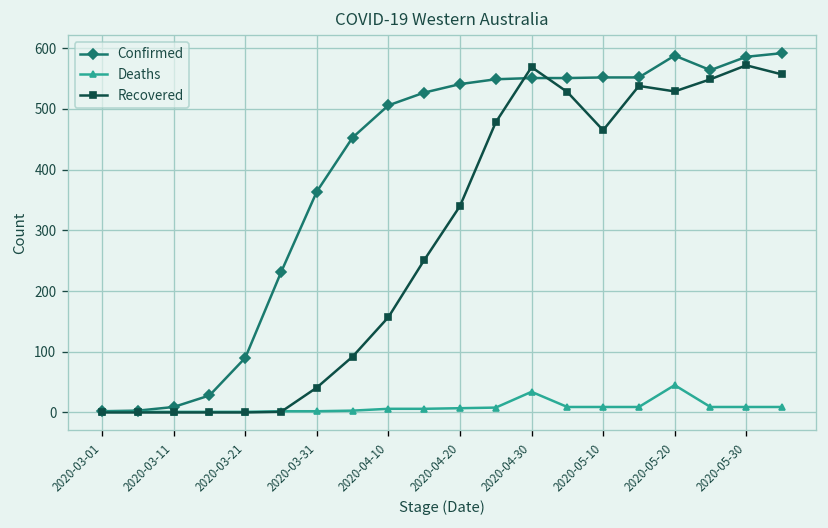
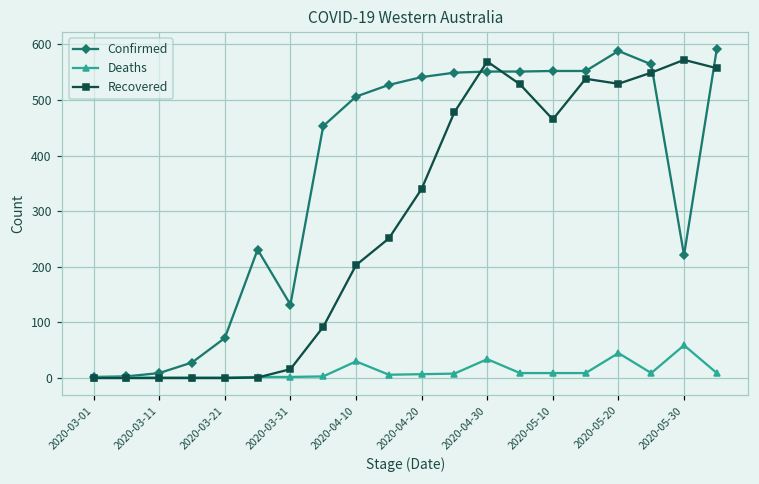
  {
    "Confirmed": {
      "2020-03-11": 10,
-     "2020-03-21": 90,
-     "2020-03-31": 360,
+     "2020-03-21": 70,
+     "2020-03-31": 130,
      "2020-04-10": 510,
      "2020-04-20": 540,
      "2020-04-30": 550,
      "2020-05-10": 550,
      "2020-05-20": 590,
-     "2020-05-30": 590
+     "2020-05-30": 220
    },
    "Deaths": {
      "2020-03-31": 0,
-     "2020-04-10": 10,
+     "2020-04-10": 30,
      "2020-04-20": 10,
      "2020-04-30": 30,
      "2020-05-10": 10,
      "2020-05-20": 50,
-     "2020-05-30": 10
+     "2020-05-30": 60
    },
    "Recovered": {
-     "2020-03-31": 40,
-     "2020-04-10": 160,
+     "2020-03-31": 20,
+     "2020-04-10": 200,
      "2020-04-20": 340,
      "2020-04-30": 570,
      "2020-05-10": 470,
      "2020-05-20": 530,
      "2020-05-30": 570
    }
  }
